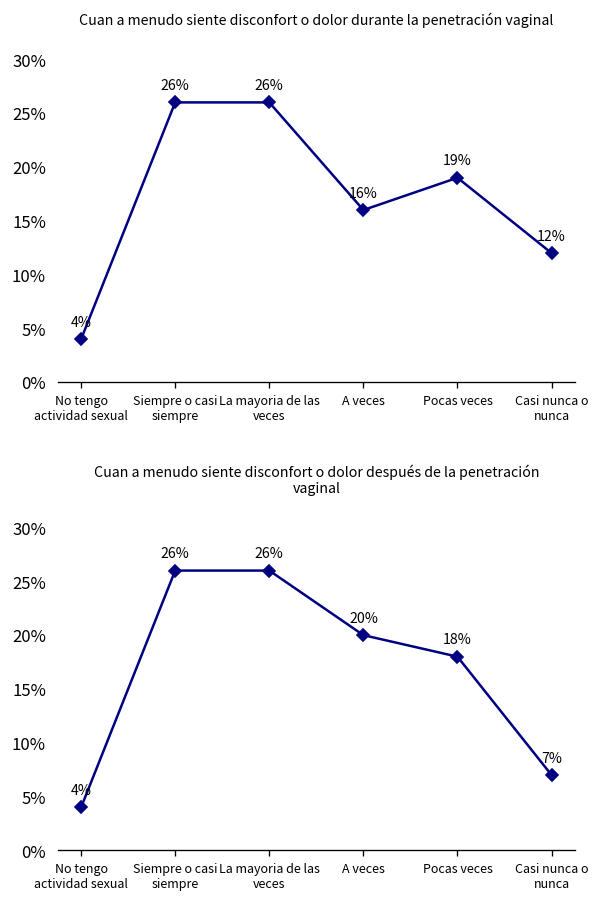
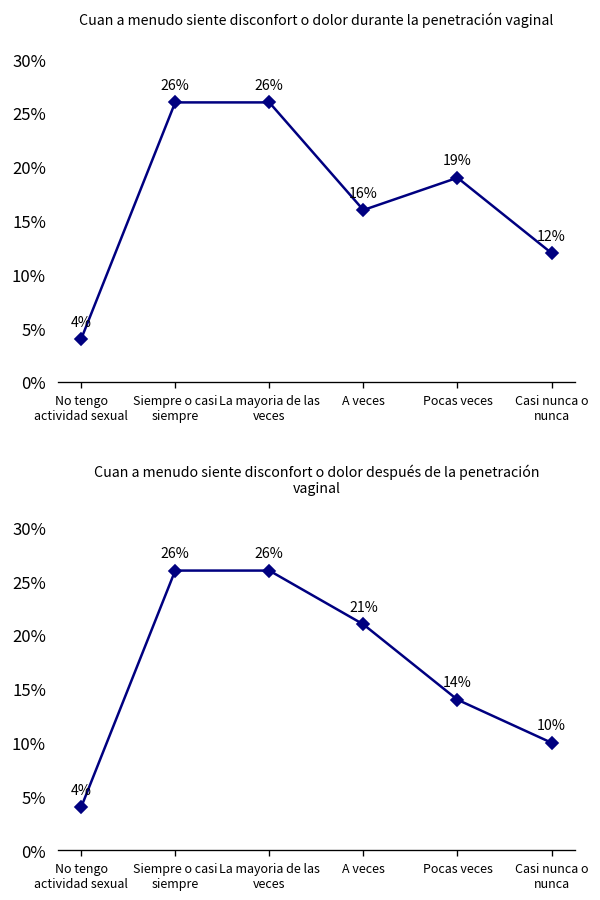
  {
    "Cuan a menudo siente disconfort o dolor durante la penetración vaginal": {
      "No tengo actividad sexual": "4%",
      "Siempre o casi siempre": "26%",
      "La mayoria de las veces": "26%",
      "A veces": "16%",
      "Pocas veces": "19%",
      "Casi nunca o nunca": "12%"
    },
    "Cuan a menudo siente disconfort o dolor después de la penetración vaginal": {
      "No tengo actividad sexual": "4%",
      "Siempre o casi siempre": "26%",
      "La mayoria de las veces": "26%",
-     "A veces": "20%",
-     "Pocas veces": "18%",
-     "Casi nunca o nunca": "7%"
+     "A veces": "21%",
+     "Pocas veces": "14%",
+     "Casi nunca o nunca": "10%"
    }
  }
